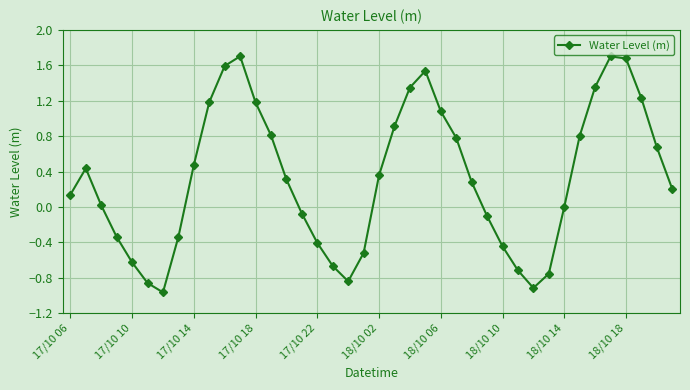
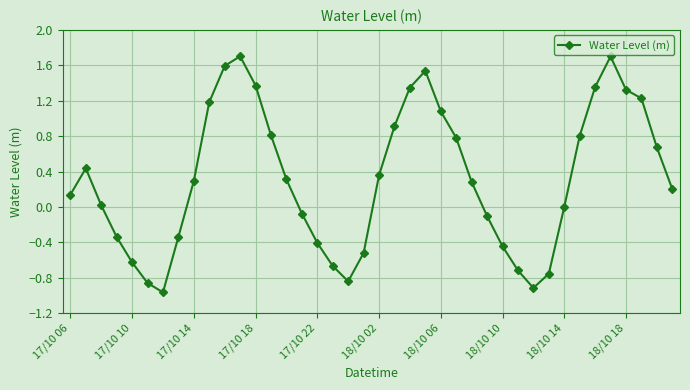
  {
    "17/10 06": 0.1,
    "17/10 10": -0.6,
-   "17/10 14": 0.5,
-   "17/10 18": 1.2,
+   "17/10 14": 0.3,
+   "17/10 18": 1.4,
    "17/10 22": -0.4,
    "18/10 02": 0.4,
    "18/10 06": 1.1,
    "18/10 10": -0.4,
    "18/10 14": 0.0,
-   "18/10 18": 1.7
+   "18/10 18": 1.3
  }
